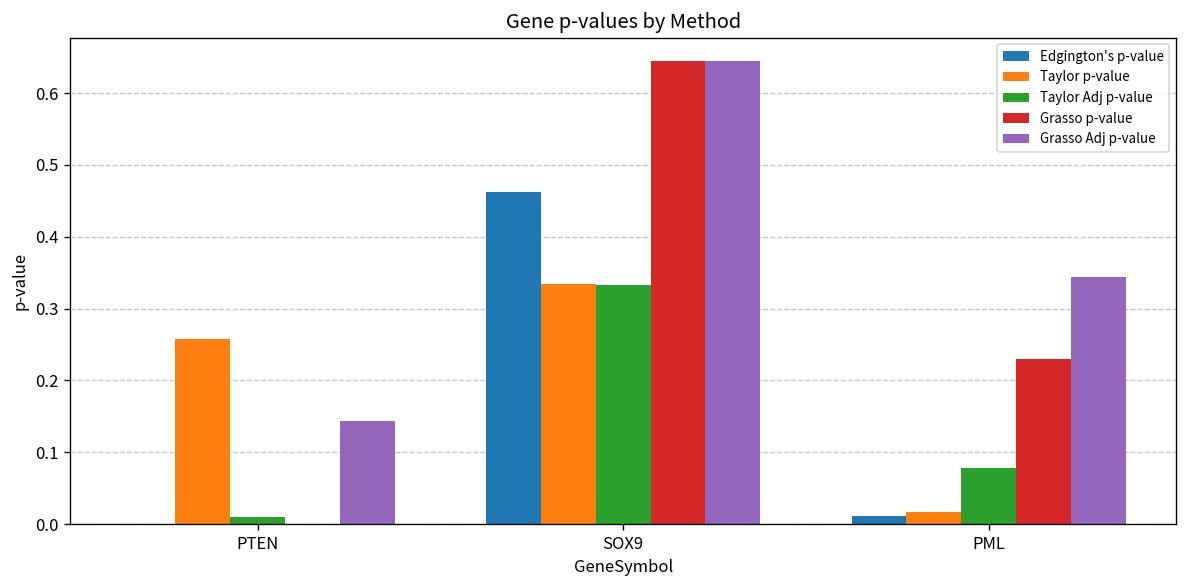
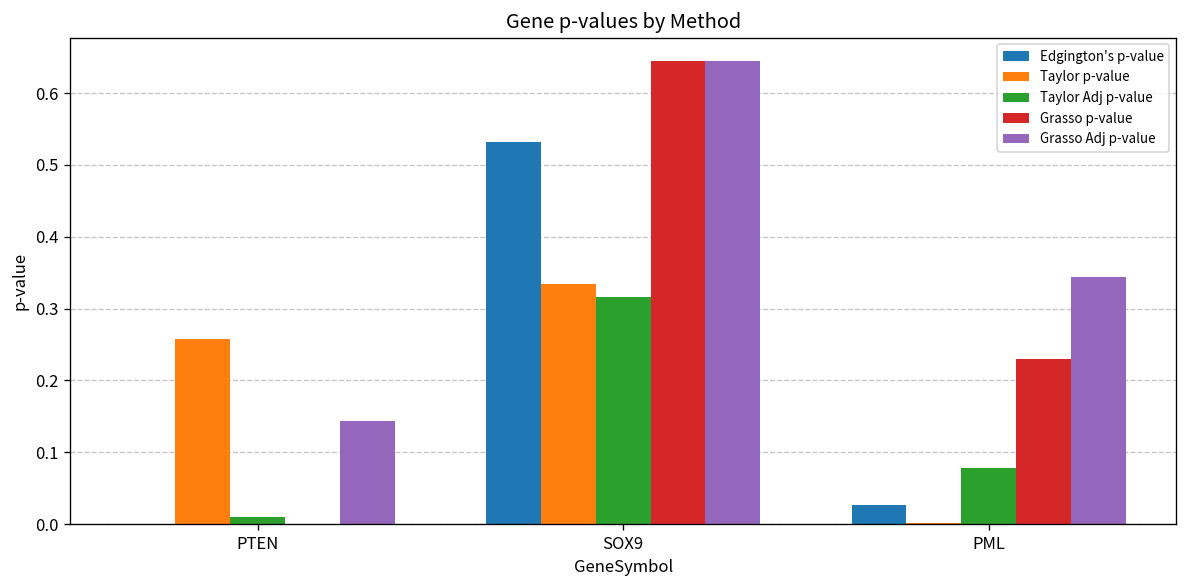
  {
    "Edgington's p-value": {
-     "SOX9": 0.46,
-     "PML": 0.01
+     "SOX9": 0.53,
+     "PML": 0.03
    },
    "Taylor p-value": {
      "PTEN": 0.26,
      "SOX9": 0.33,
-     "PML": 0.02
+     "PML": 0.00
    },
    "Taylor Adj p-value": {
      "PTEN": 0.01,
-     "SOX9": 0.33,
+     "SOX9": 0.32,
      "PML": 0.08
    },
    "Grasso p-value": {
      "SOX9": 0.64,
      "PML": 0.23
    },
    "Grasso Adj p-value": {
      "PTEN": 0.14,
      "SOX9": 0.64,
      "PML": 0.34
    }
  }
